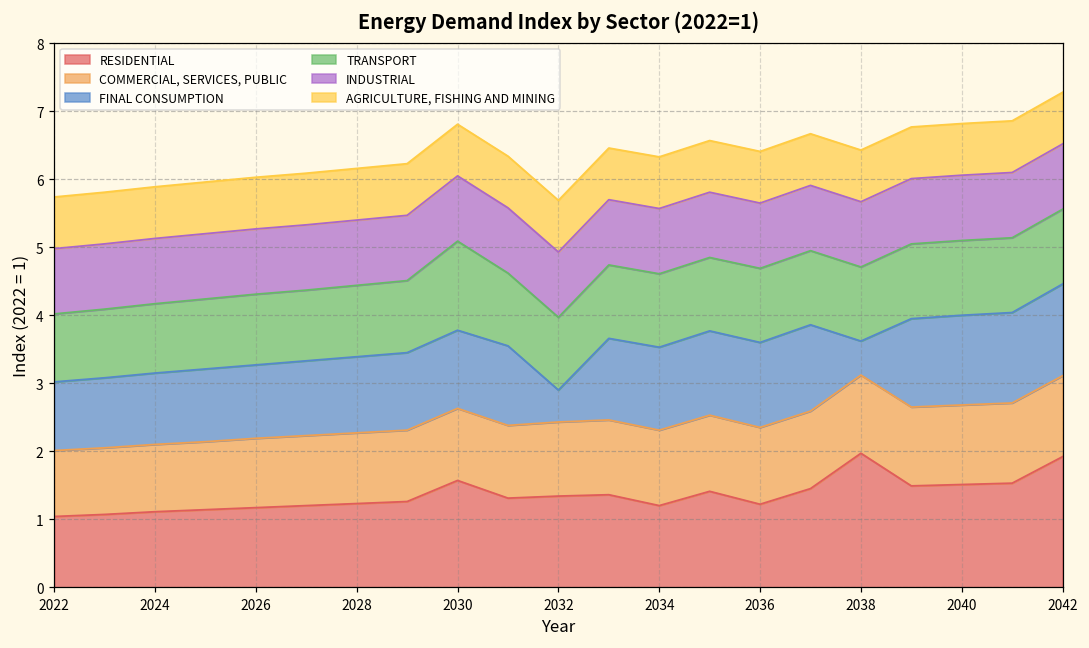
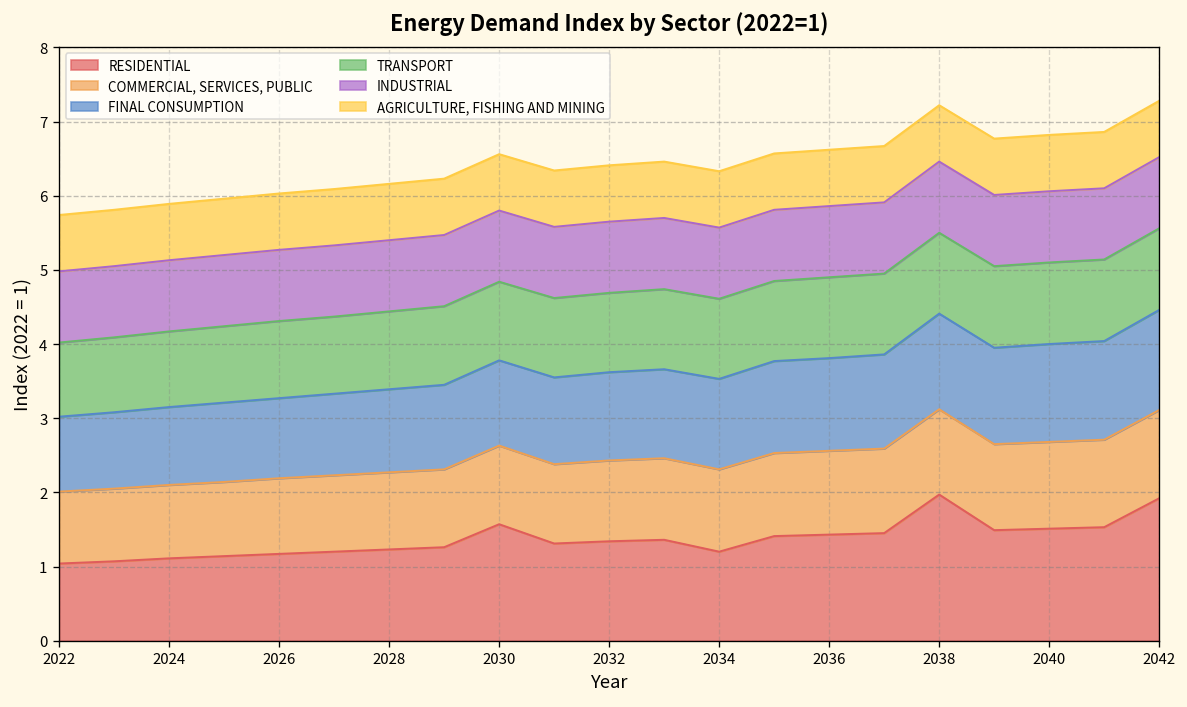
  {
    "RESIDENTIAL": {
      "2022": 1.0,
      "2024": 1.1,
      "2026": 1.2,
      "2028": 1.2,
      "2030": 1.6,
      "2032": 1.3,
      "2034": 1.2,
-     "2036": 1.2,
+     "2036": 1.4,
      "2038": 2.0,
      "2040": 1.5,
      "2042": 1.9
    },
    "FINAL CONSUMPTION": {
      "2022": 1.0,
      "2024": 1.1,
      "2026": 1.1,
      "2028": 1.1,
      "2030": 1.2,
-     "2032": 0.5,
+     "2032": 1.2,
      "2034": 1.2,
      "2036": 1.3,
-     "2038": 0.5,
+     "2038": 1.3,
      "2040": 1.3,
      "2042": 1.4
    },
    "TRANSPORT": {
      "2022": 1.0,
      "2024": 1.0,
      "2026": 1.0,
      "2028": 1.1,
-     "2030": 1.3,
+     "2030": 1.1,
      "2032": 1.1,
      "2034": 1.1,
      "2036": 1.1,
      "2038": 1.1,
      "2040": 1.1,
      "2042": 1.1
    },
    "INDUSTRIAL": {
      "2022": 1.0,
      "2024": 1.0,
      "2026": 1.0,
      "2028": 1.0,
      "2030": 1.0,
      "2032": 1.0,
      "2034": 1.0,
      "2036": 1.0,
      "2038": 1.0,
      "2040": 1.0,
      "2042": 1.0
    }
  }
